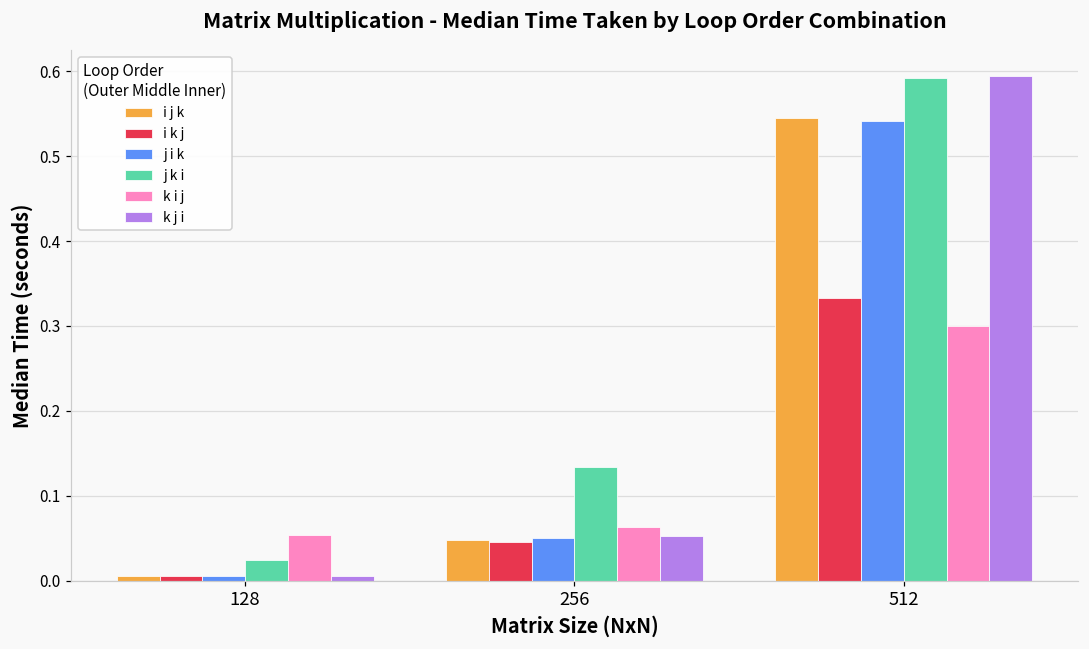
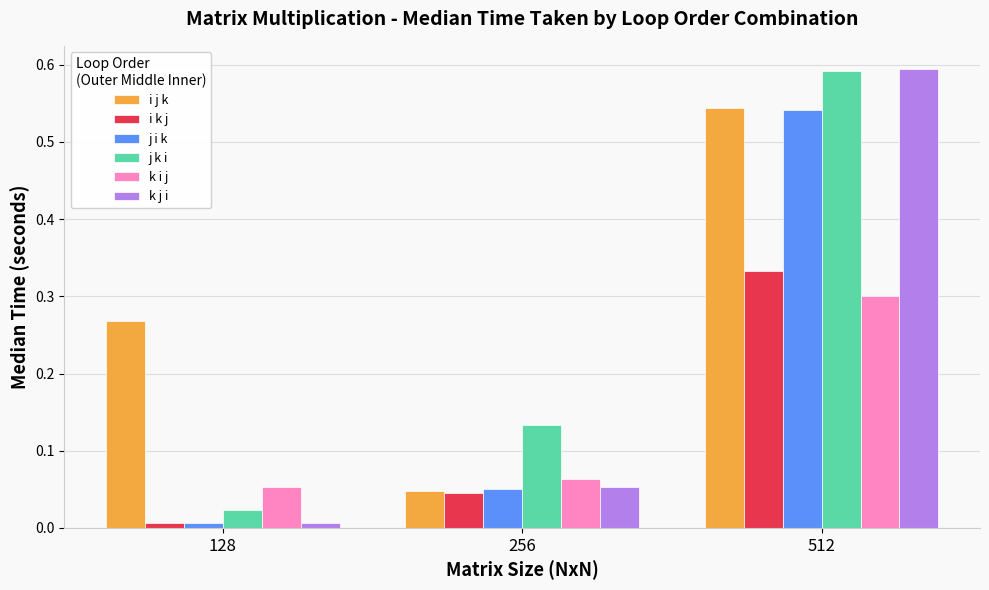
  {
    "i j k": {
-     "128": 0.01,
+     "128": 0.27,
      "256": 0.05,
      "512": 0.54
    },
    "i k j": {
      "128": 0.01,
      "256": 0.05,
      "512": 0.33
    },
    "j i k": {
      "128": 0.01,
      "256": 0.05,
      "512": 0.54
    },
    "j k i": {
      "128": 0.02,
      "256": 0.13,
      "512": 0.59
    },
    "k i j": {
      "128": 0.05,
      "256": 0.06,
      "512": 0.30
    },
    "k j i": {
      "128": 0.01,
      "256": 0.05,
      "512": 0.59
    }
  }
